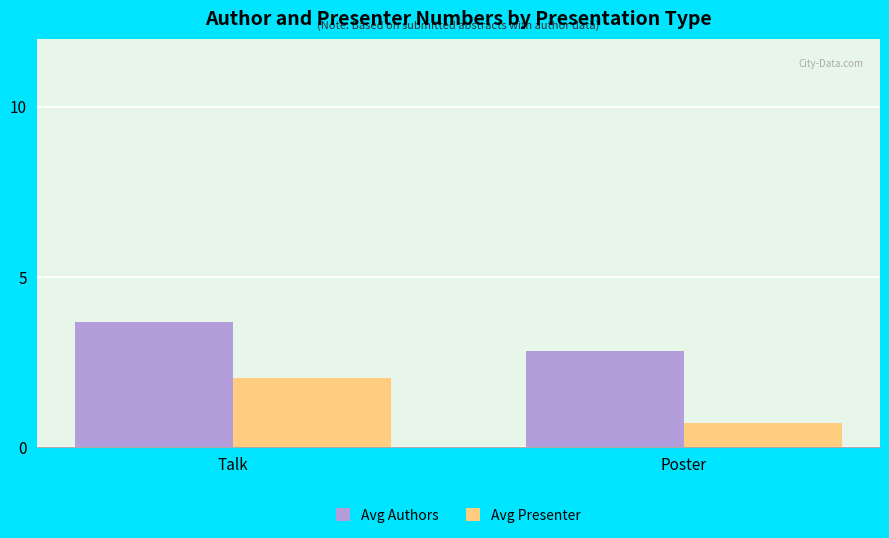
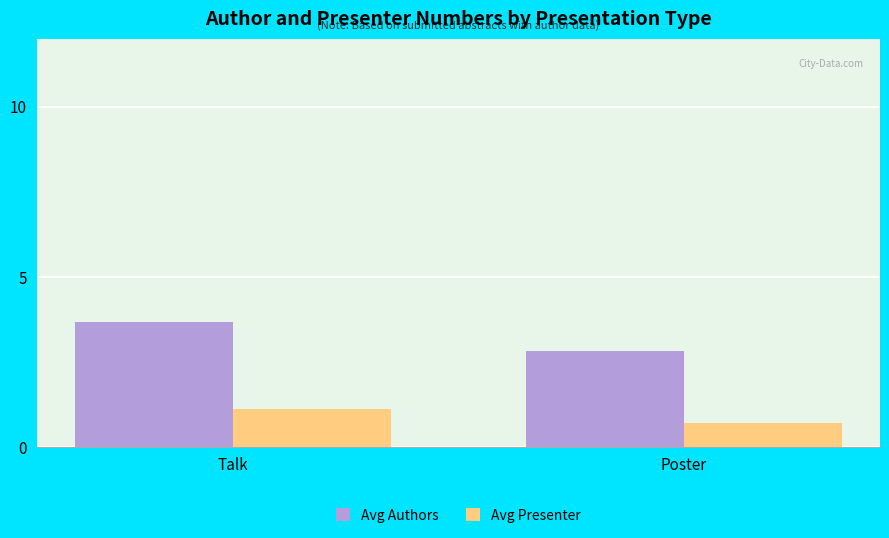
  {
    "Avg Authors": {
      "Talk": 3.7,
      "Poster": 2.8
    },
    "Avg Presenter": {
-     "Talk": 2.0,
+     "Talk": 1.1,
      "Poster": 0.7
    }
  }
